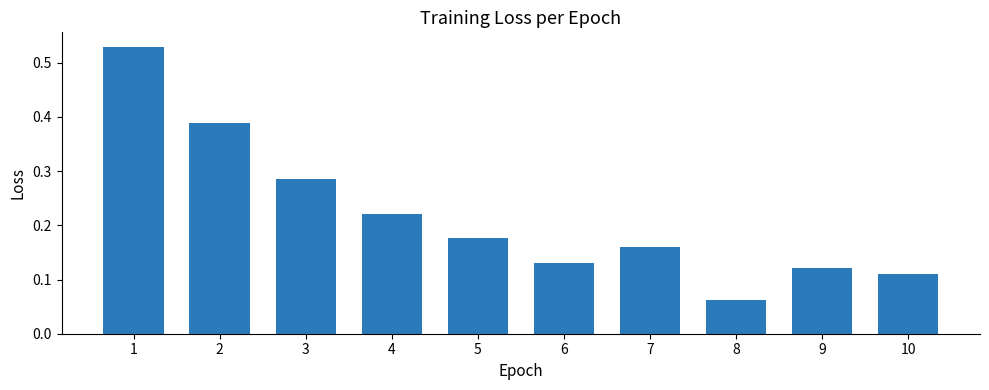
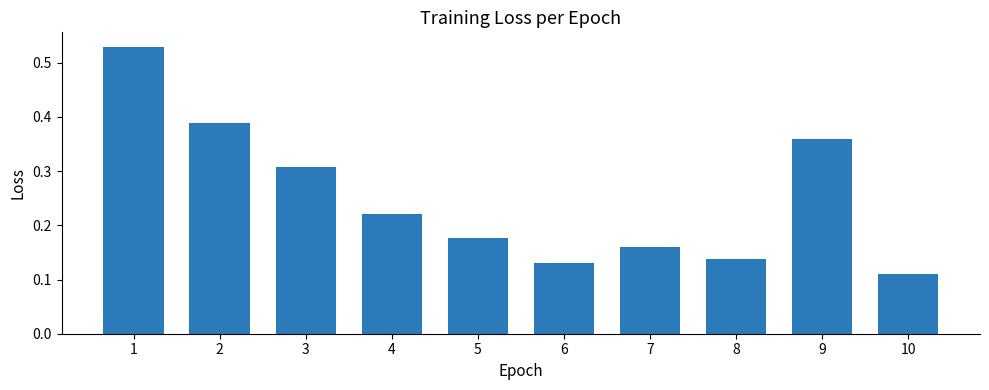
  {
    "1": 0.53,
    "2": 0.39,
-   "3": 0.29,
+   "3": 0.31,
    "4": 0.22,
    "5": 0.18,
    "6": 0.13,
    "7": 0.16,
-   "8": 0.06,
-   "9": 0.12,
+   "8": 0.14,
+   "9": 0.36,
    "10": 0.11
  }
